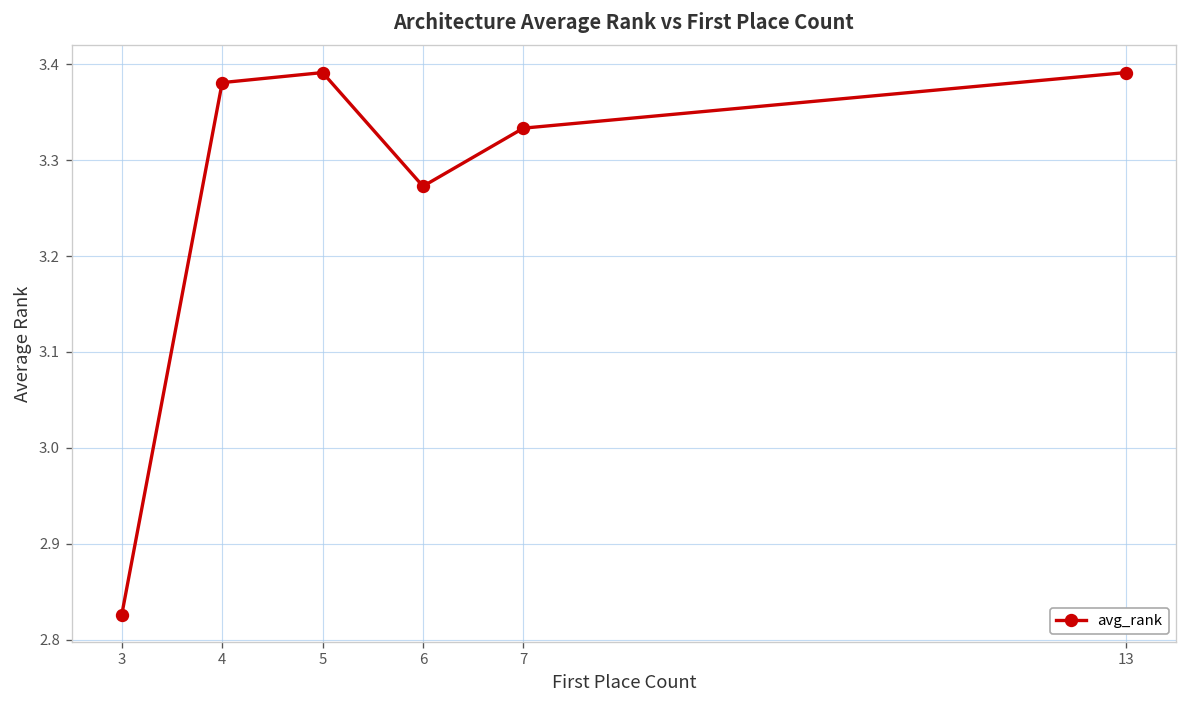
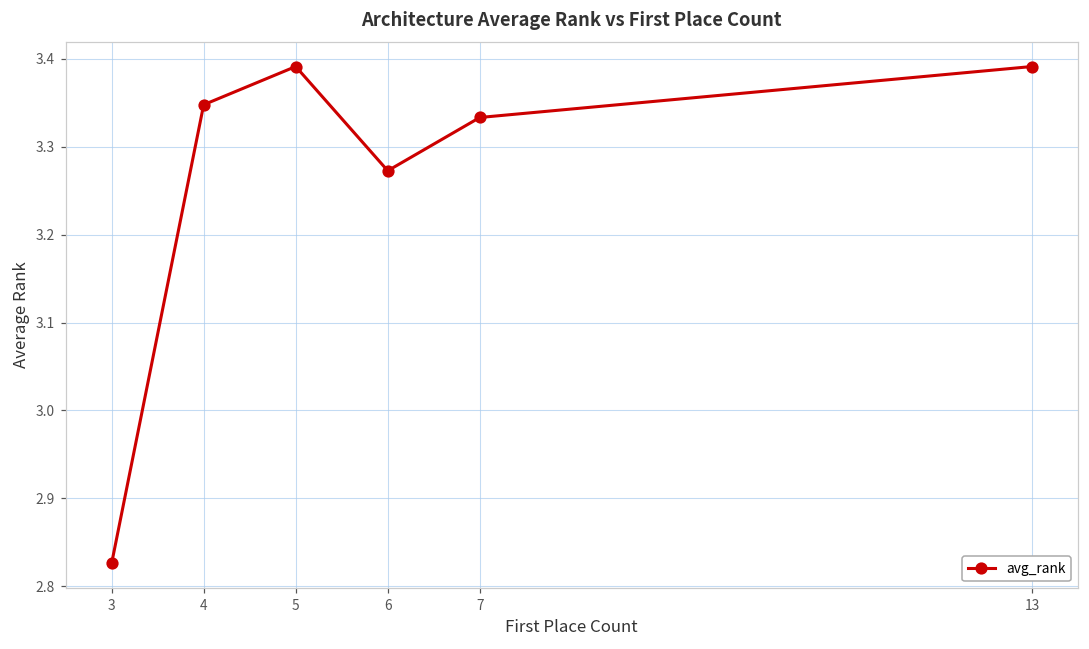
  {
    "3": 2.83,
-   "4": 3.38,
+   "4": 3.35,
    "5": 3.39,
    "6": 3.27,
    "7": 3.33,
    "13": 3.39
  }
